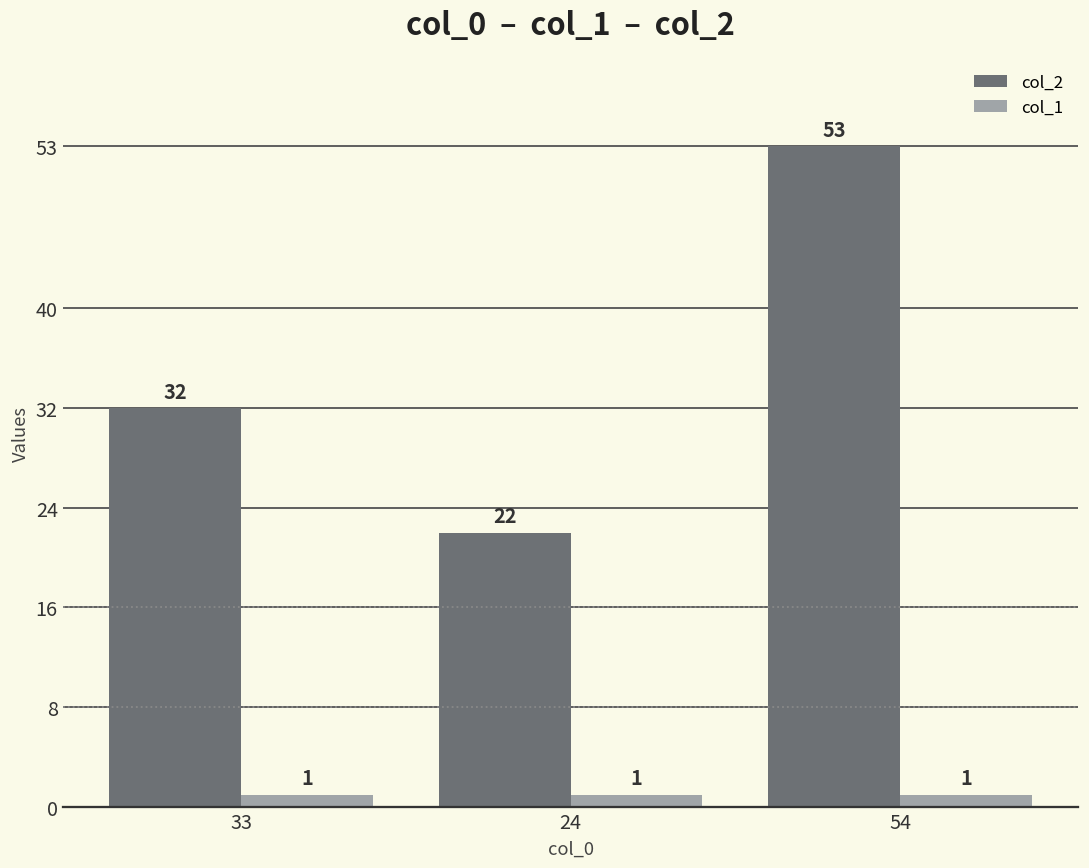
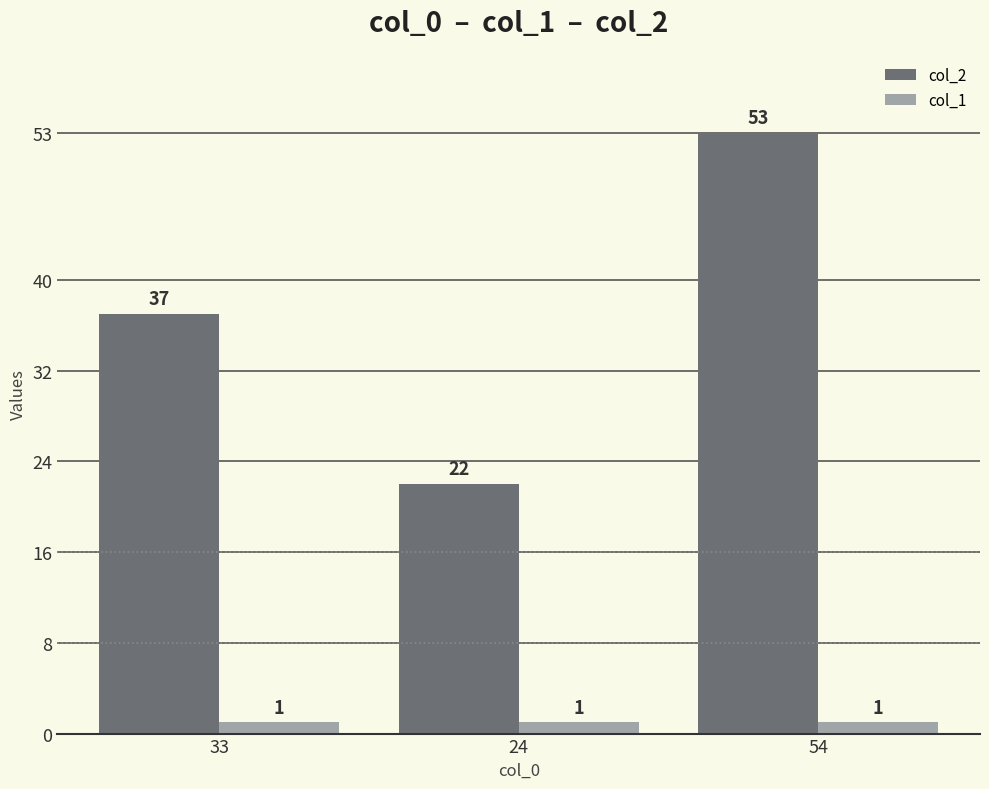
  {
    "col_2": {
-     "33": 32,
+     "33": 37,
      "24": 22,
      "54": 53
    },
    "col_1": {
      "33": 1,
      "24": 1,
      "54": 1
    }
  }
